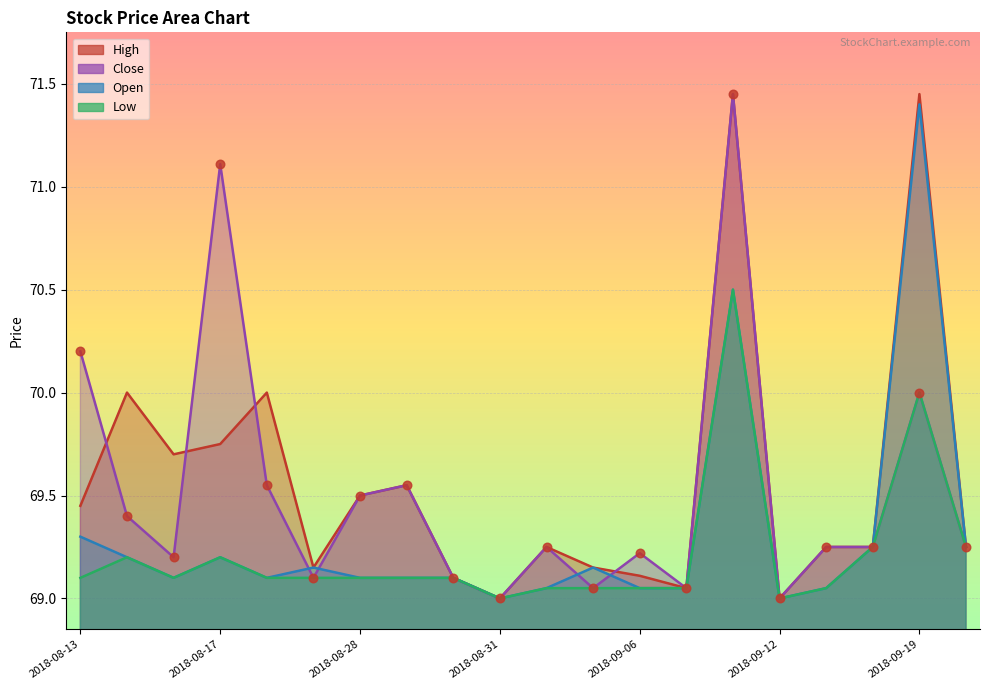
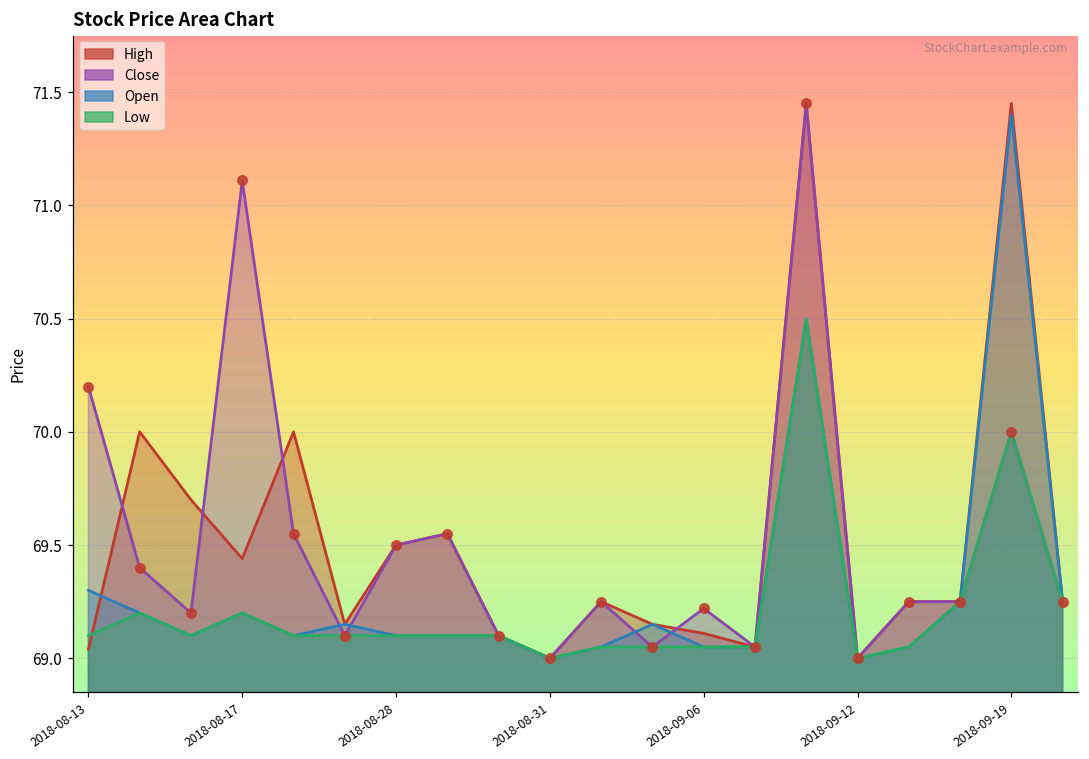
  {
    "High": {
-     "2018-08-13": 69.45,
-     "2018-08-17": 69.75,
+     "2018-08-13": 69.04,
+     "2018-08-17": 69.44,
      "2018-09-06": 69.11,
      "2018-09-19": 71.45
    },
    "Close": {
      "2018-08-13": 70.20,
      "2018-08-17": 71.11,
      "2018-09-06": 69.22
    }
  }
